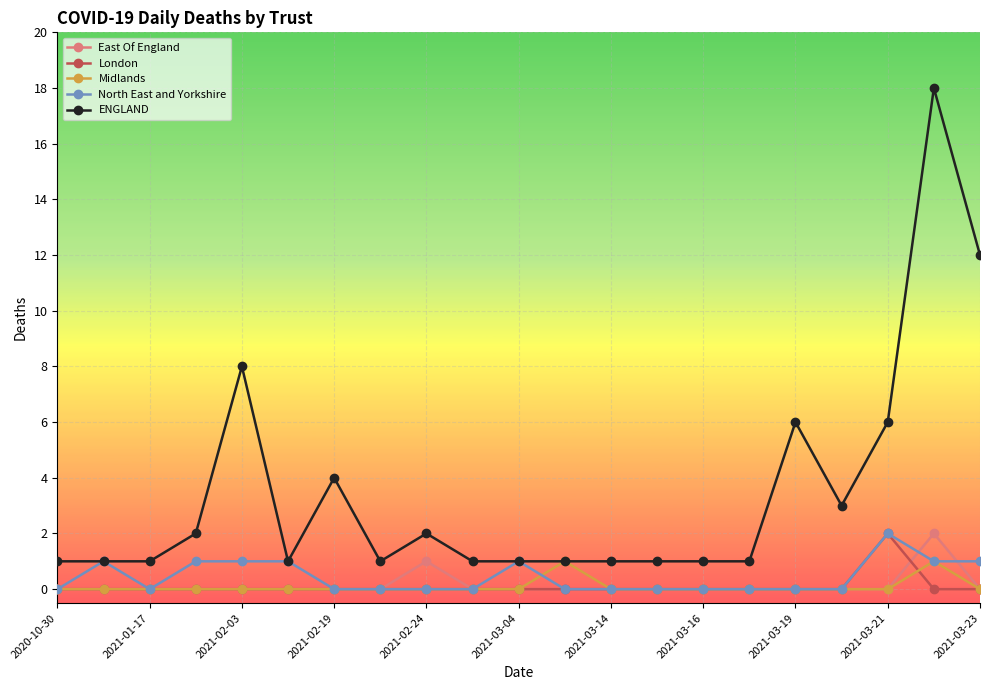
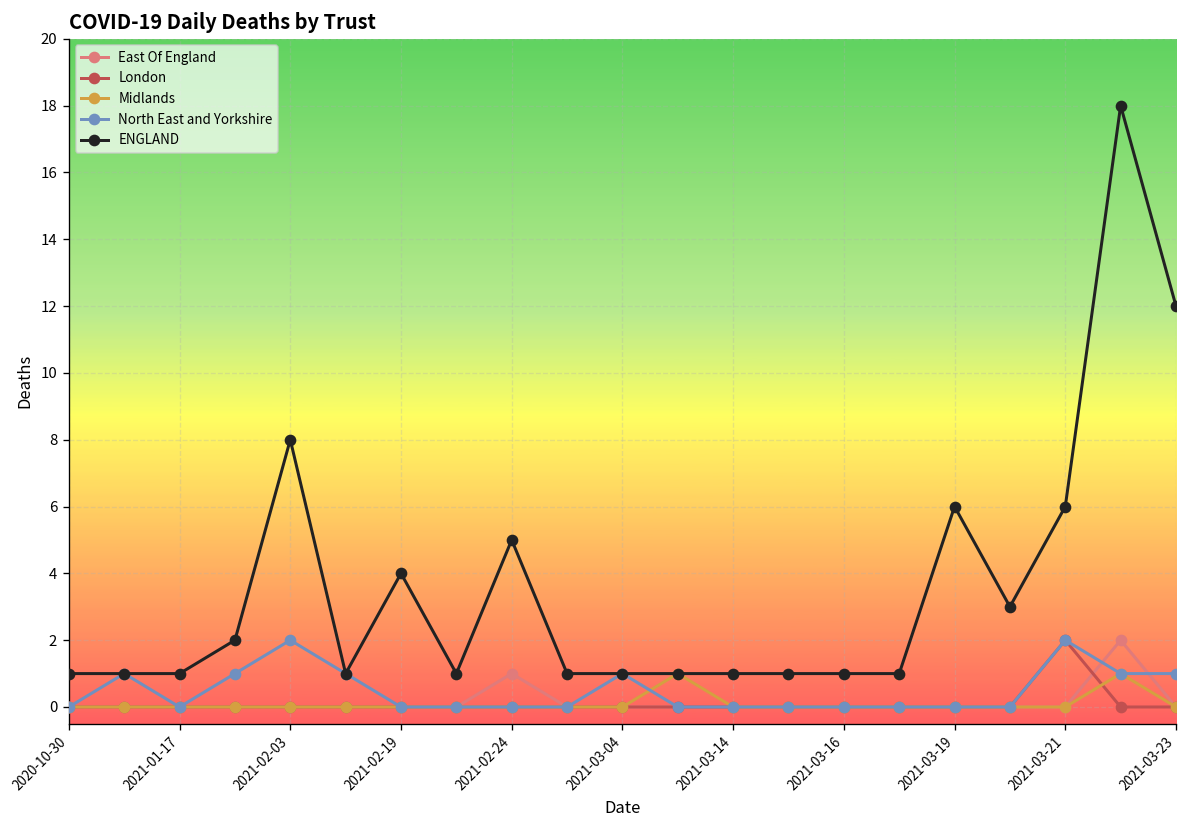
  {
    "East Of England": {
      "2021-02-24": 1
    },
    "North East and Yorkshire": {
-     "2021-02-03": 1,
+     "2021-02-03": 2,
      "2021-03-23": 1
    },
    "ENGLAND": {
      "2020-10-30": 1,
      "2021-01-17": 1,
      "2021-02-03": 8,
      "2021-02-19": 4,
-     "2021-02-24": 2,
+     "2021-02-24": 5,
      "2021-03-14": 1,
      "2021-03-16": 1,
      "2021-03-19": 6,
      "2021-03-21": 6,
      "2021-03-23": 12
    }
  }
